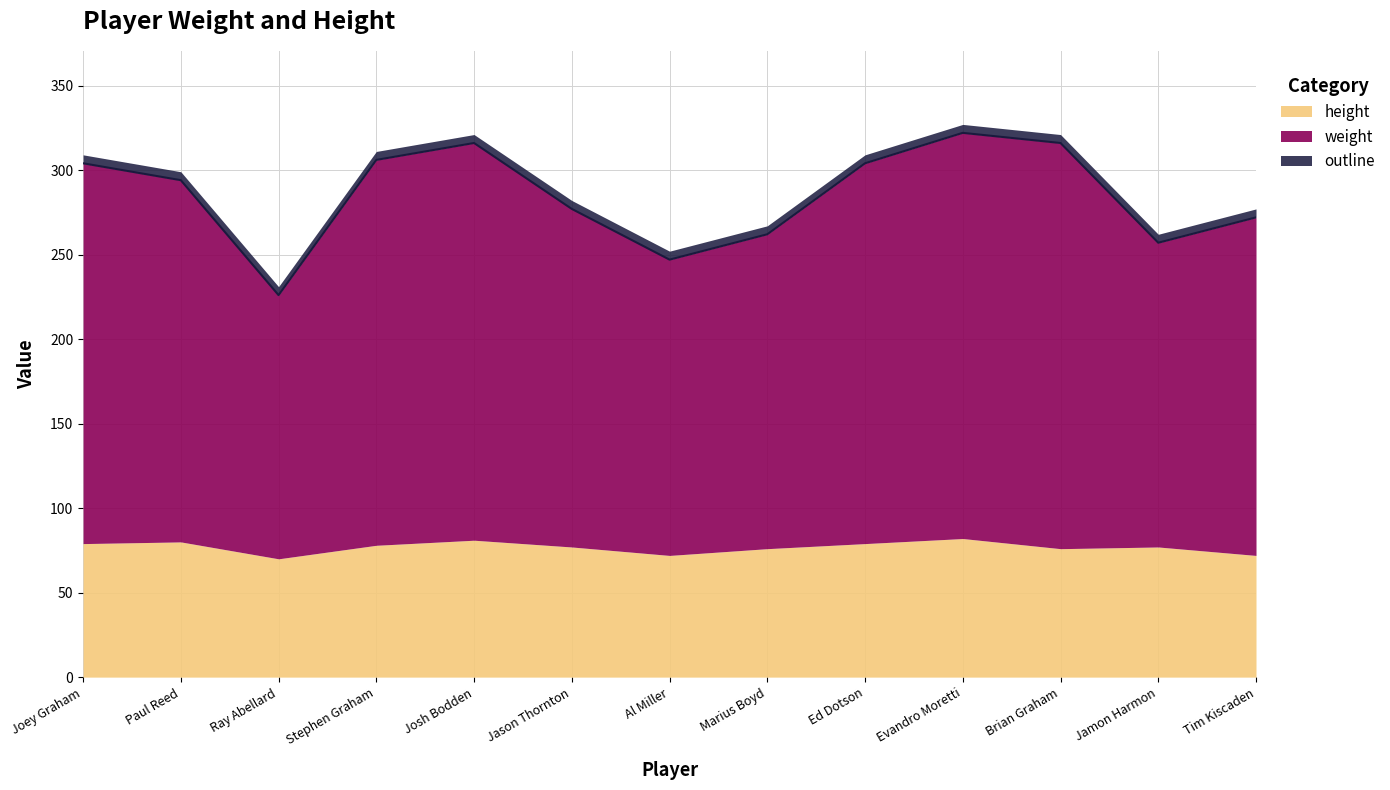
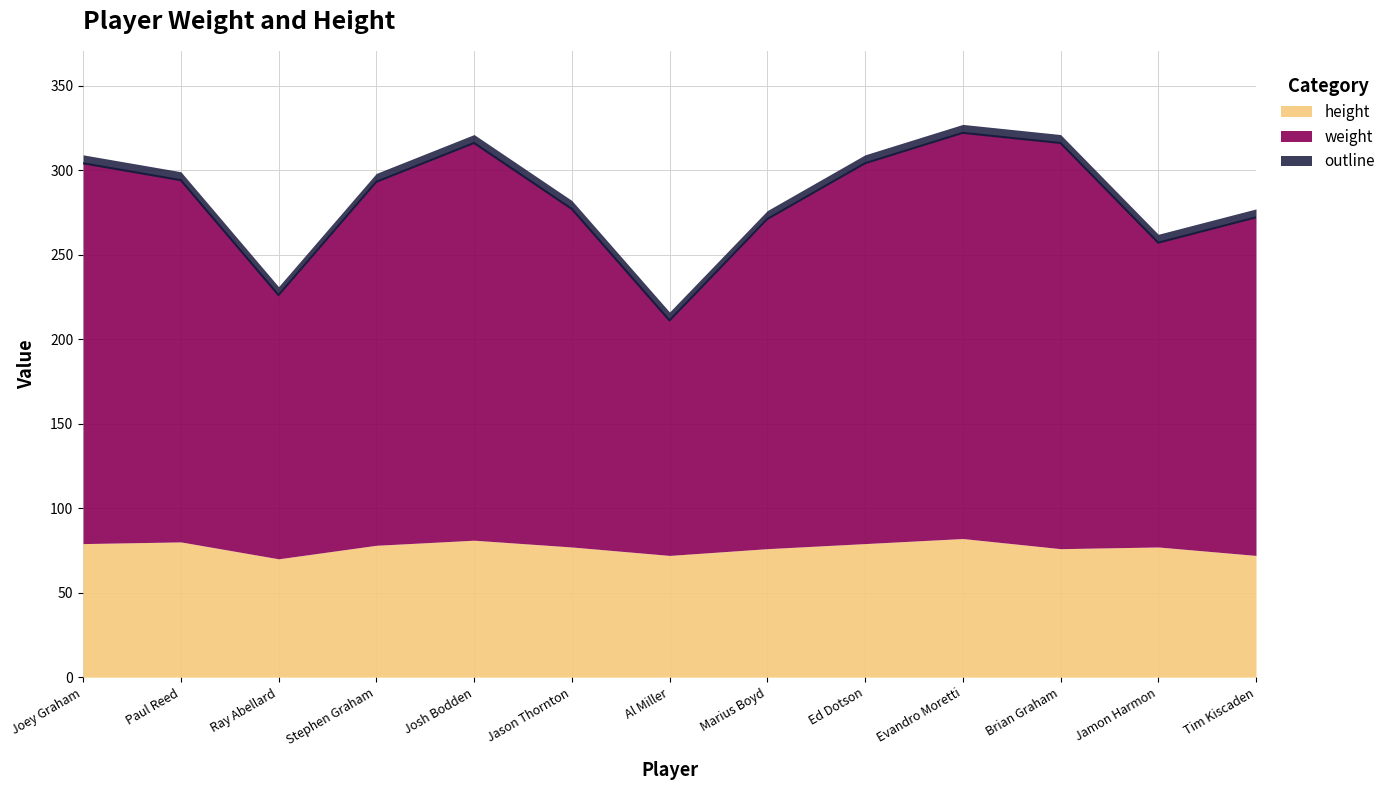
  {
    "height": {
      "Joey Graham": 79,
      "Paul Reed": 80,
      "Ray Abellard": 70,
      "Stephen Graham": 78,
      "Josh Bodden": 81,
      "Jason Thornton": 77,
      "Al Miller": 72,
      "Marius Boyd": 76,
      "Ed Dotson": 79,
      "Evandro Moretti": 82,
      "Brian Graham": 76,
      "Jamon Harmon": 77,
      "Tim Kiscaden": 72
    },
    "weight": {
      "Joey Graham": 225,
      "Paul Reed": 214,
      "Ray Abellard": 156,
-     "Stephen Graham": 228,
+     "Stephen Graham": 215,
      "Josh Bodden": 235,
      "Jason Thornton": 200,
-     "Al Miller": 175,
-     "Marius Boyd": 186,
+     "Al Miller": 139,
+     "Marius Boyd": 195,
      "Ed Dotson": 225,
      "Evandro Moretti": 240,
      "Brian Graham": 240,
      "Jamon Harmon": 180,
      "Tim Kiscaden": 200
    },
    "outline": {
      "Joey Graham": 5,
      "Paul Reed": 5,
      "Ray Abellard": 5,
      "Stephen Graham": 5,
      "Josh Bodden": 5,
      "Jason Thornton": 5,
      "Al Miller": 5,
      "Marius Boyd": 5,
      "Ed Dotson": 5,
      "Evandro Moretti": 5,
      "Brian Graham": 5,
      "Jamon Harmon": 5,
      "Tim Kiscaden": 5
    }
  }
